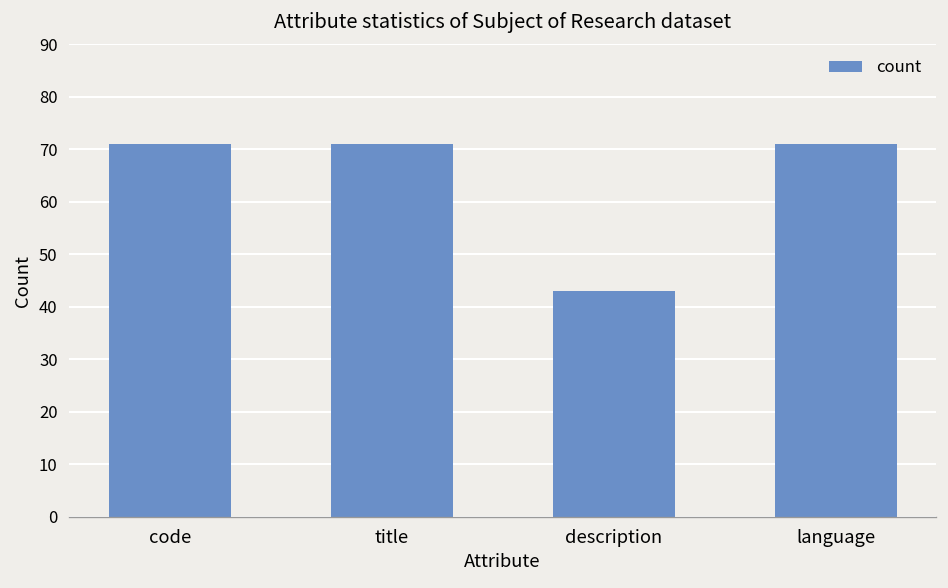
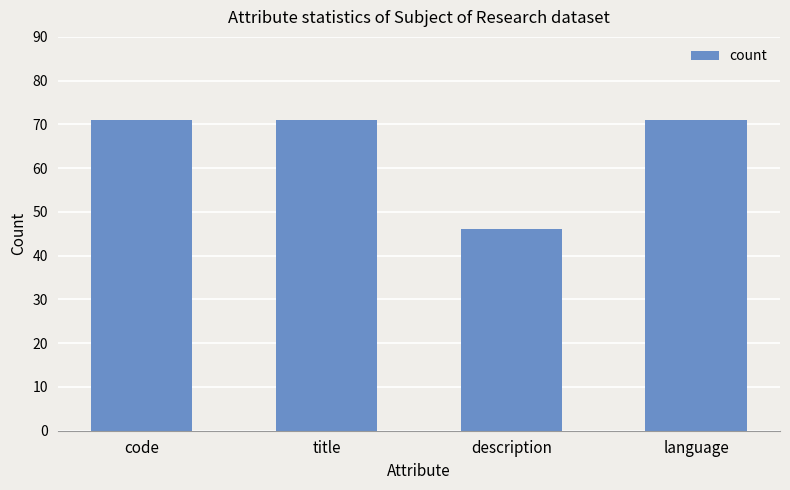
  {
    "code": 71,
    "title": 71,
-   "description": 43,
+   "description": 46,
    "language": 71
  }
